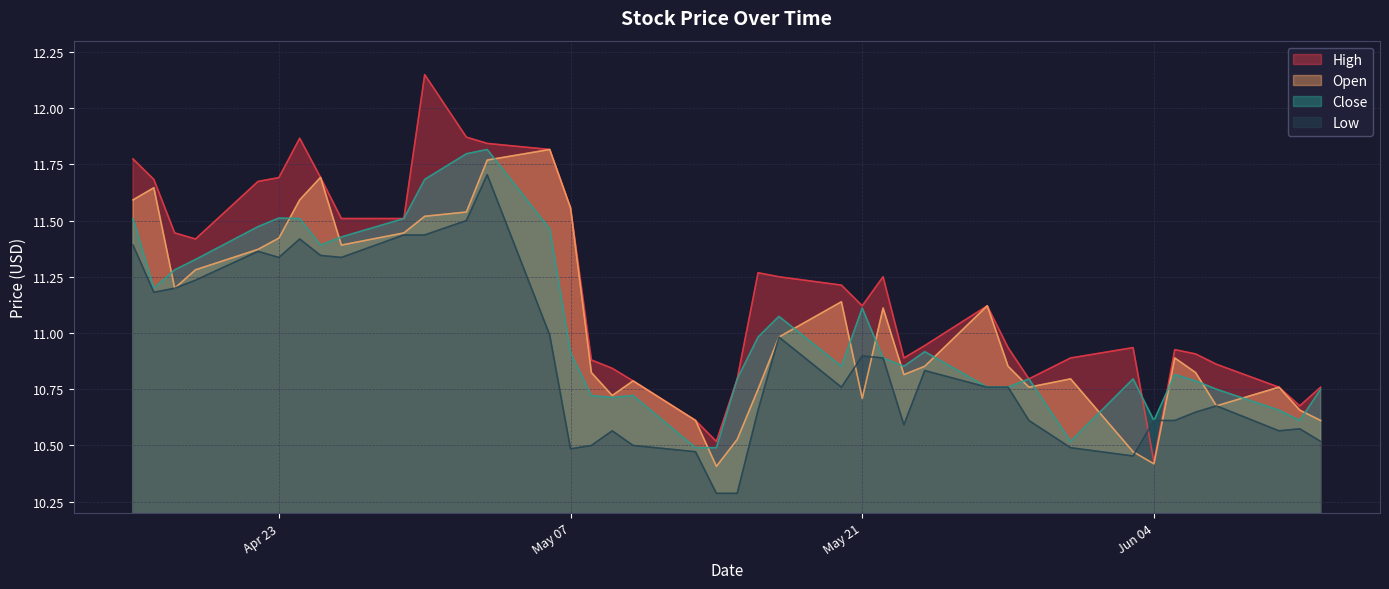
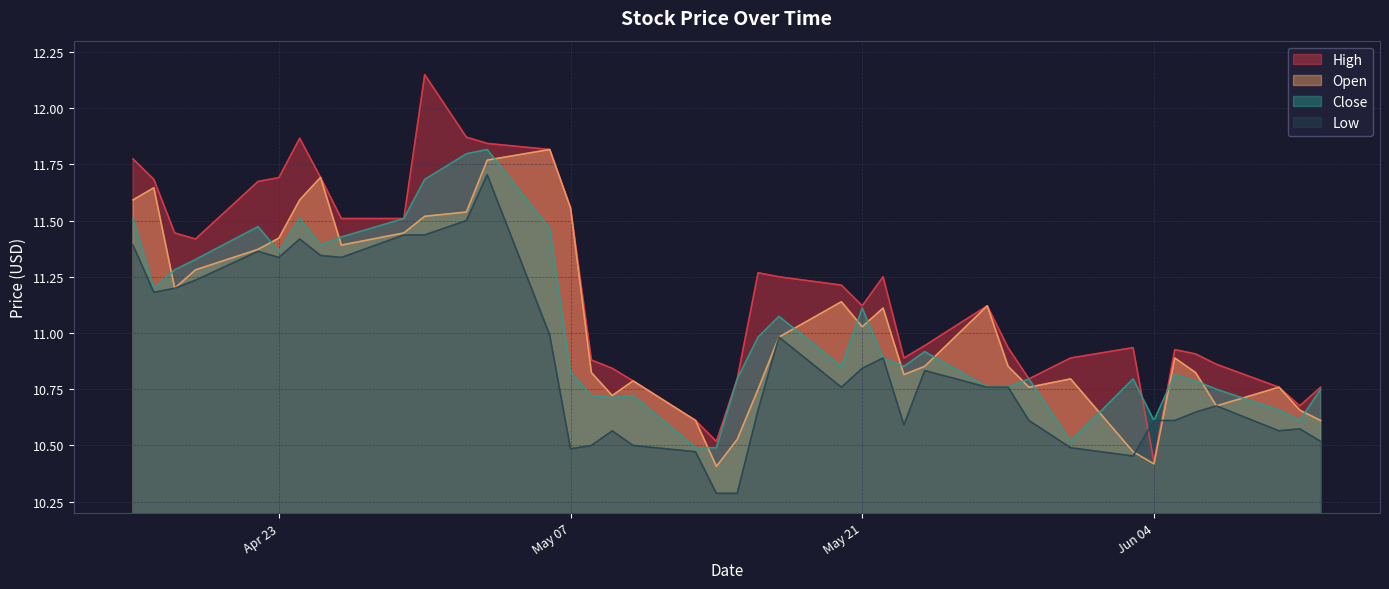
  {
    "High": {
      "Apr 23": 11.69
    },
    "Open": {
      "Apr 23": 11.42,
-     "May 21": 10.71
+     "May 21": 11.03
    },
    "Close": {
-     "Apr 23": 11.51,
-     "May 07": 10.91
+     "Apr 23": 11.36,
+     "May 07": 10.82
    },
    "Low": {
      "Apr 23": 11.34,
      "May 07": 10.49,
-     "May 21": 10.90
+     "May 21": 10.84
    }
  }
